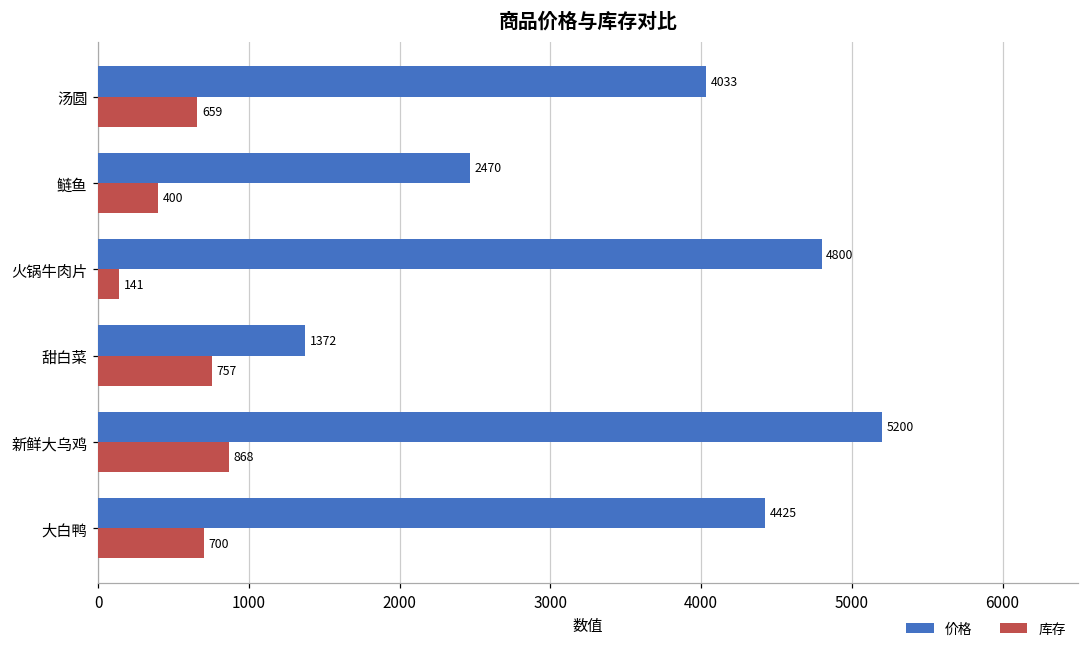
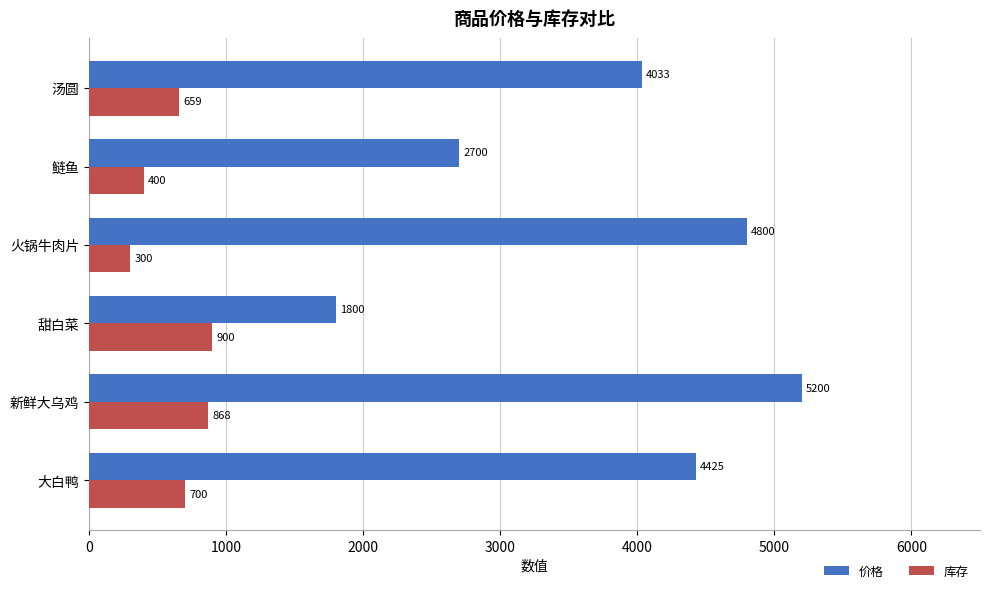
  {
    "价格": {
      "汤圆": 4033,
-     "鲢鱼": 2470,
+     "鲢鱼": 2700,
      "火锅牛肉片": 4800,
-     "甜白菜": 1372,
+     "甜白菜": 1800,
      "新鲜大乌鸡": 5200,
      "大白鸭": 4425
    },
    "库存": {
      "汤圆": 659,
      "鲢鱼": 400,
-     "火锅牛肉片": 141,
-     "甜白菜": 757,
+     "火锅牛肉片": 300,
+     "甜白菜": 900,
      "新鲜大乌鸡": 868,
      "大白鸭": 700
    }
  }
